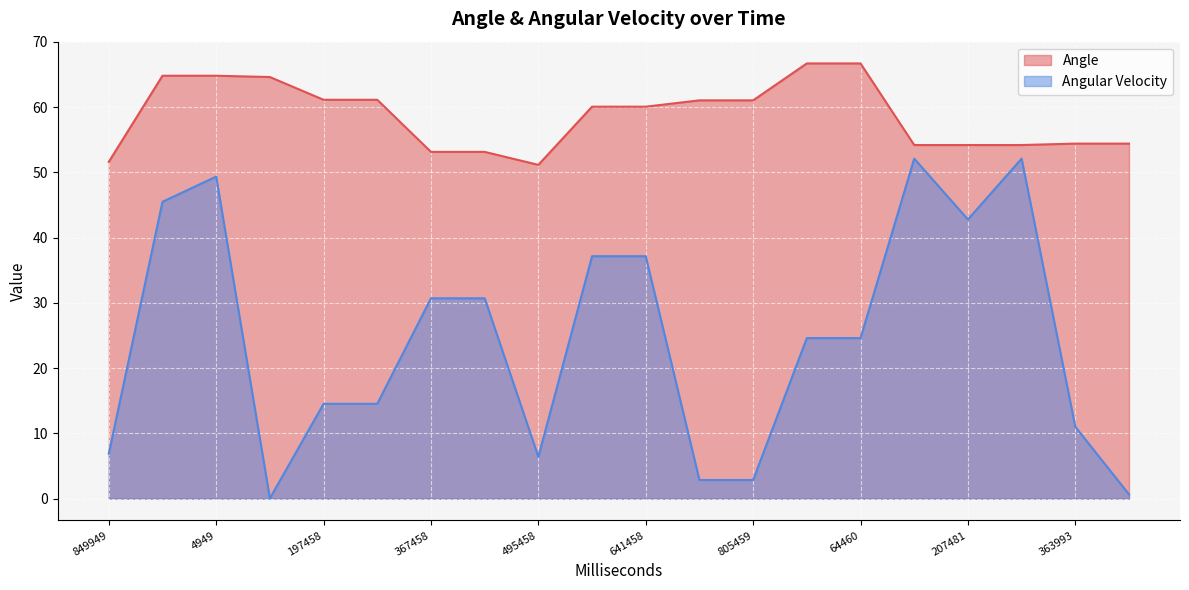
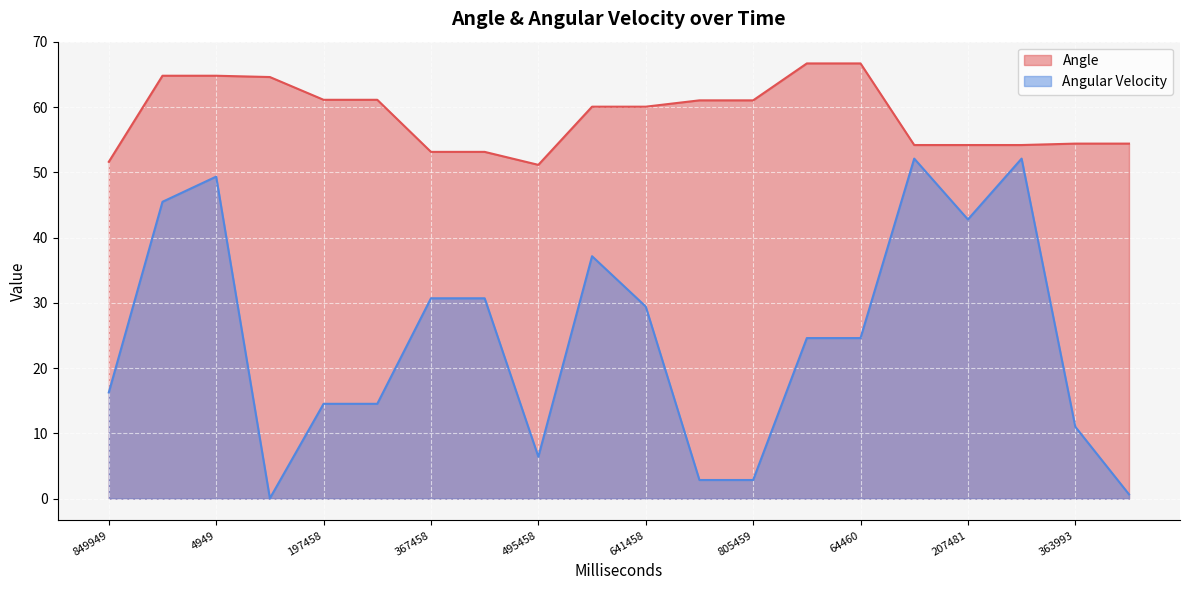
  {
    "Angle": {
      "849949": 52,
      "4949": 65,
      "197458": 61,
      "367458": 53,
      "495458": 51,
      "641458": 60,
      "805459": 61,
      "64460": 67,
      "207481": 54,
      "363993": 54
    },
    "Angular Velocity": {
-     "849949": 7,
+     "849949": 16,
      "4949": 49,
      "197458": 15,
      "367458": 31,
      "495458": 6,
-     "641458": 37,
+     "641458": 29,
      "805459": 3,
      "64460": 25,
      "207481": 43,
      "363993": 11
    }
  }
